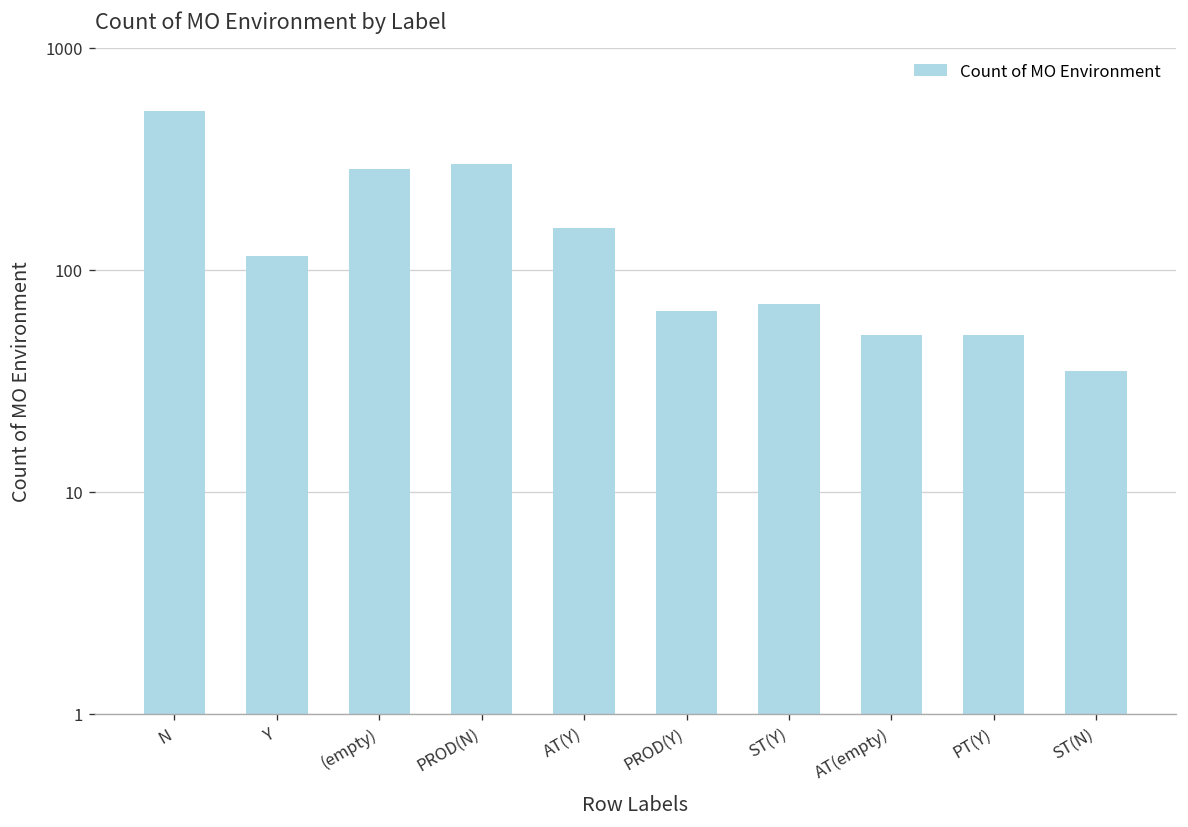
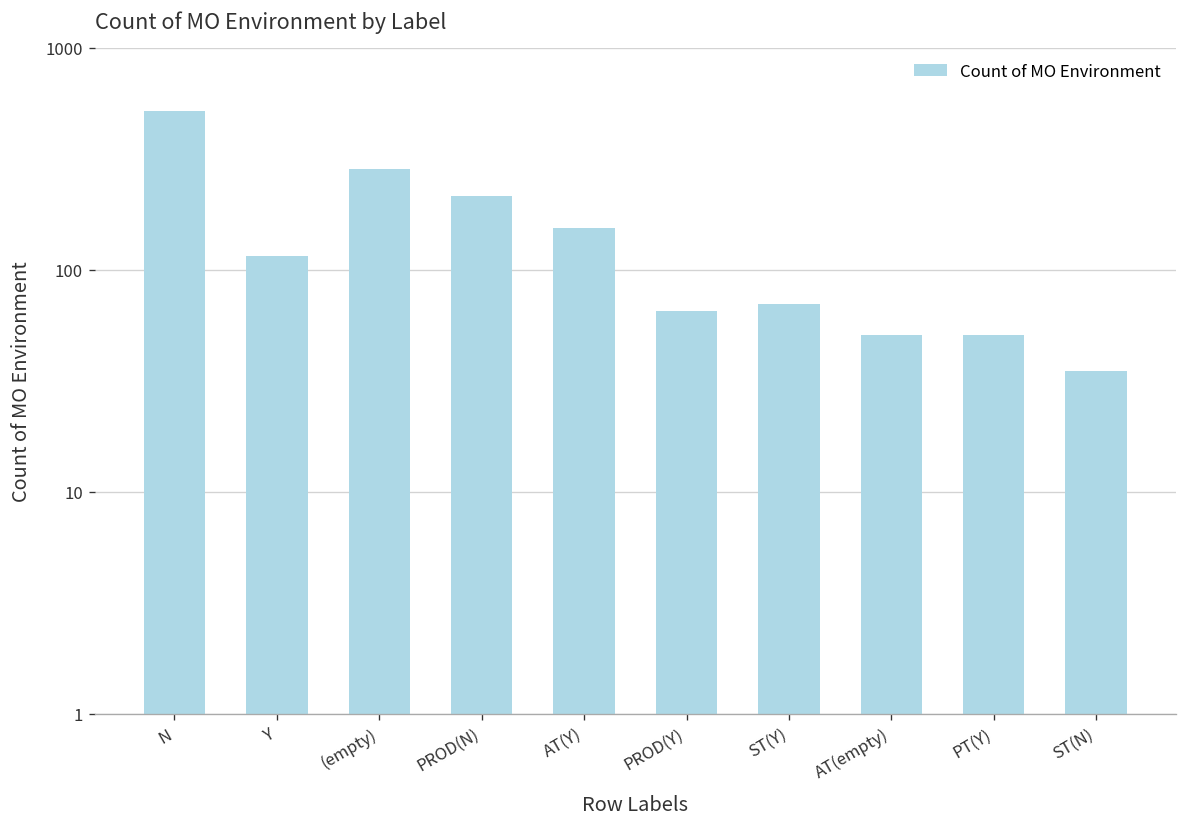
  {
    "N": 520,
    "Y": 120,
    "(empty)": 290,
-   "PROD(N)": 300,
+   "PROD(N)": 210,
    "AT(Y)": 150,
    "PROD(Y)": 65,
    "ST(Y)": 70,
    "AT(empty)": 51,
    "PT(Y)": 51,
    "ST(N)": 35
  }
